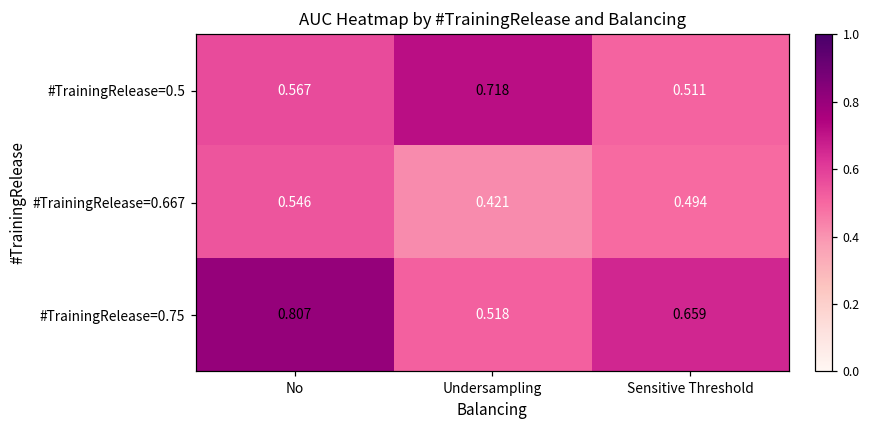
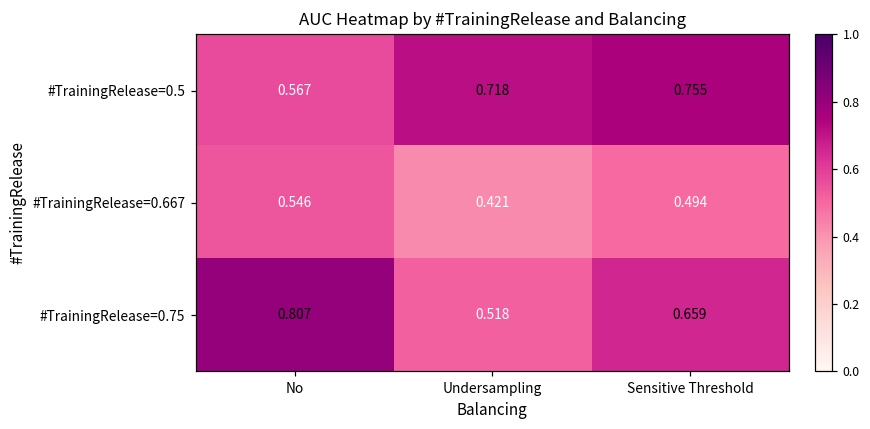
  {
    "#TrainingRelease=0.5": {
      "No": 0.567,
      "Undersampling": 0.718,
-     "Sensitive Threshold": 0.511
+     "Sensitive Threshold": 0.755
    },
    "#TrainingRelease=0.667": {
      "No": 0.546,
      "Undersampling": 0.421,
      "Sensitive Threshold": 0.494
    },
    "#TrainingRelease=0.75": {
      "No": 0.807,
      "Undersampling": 0.518,
      "Sensitive Threshold": 0.659
    }
  }
